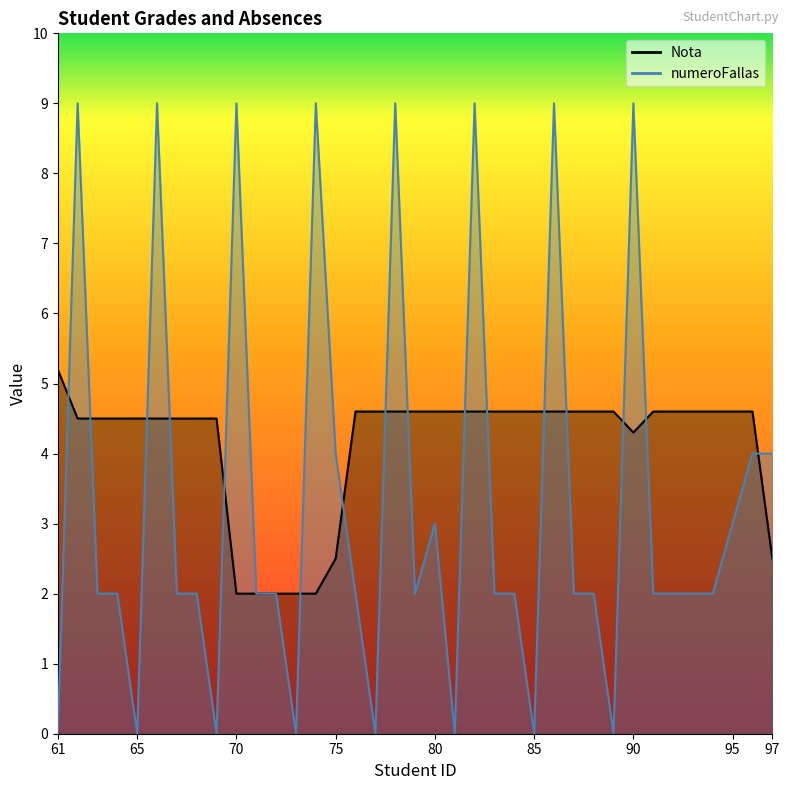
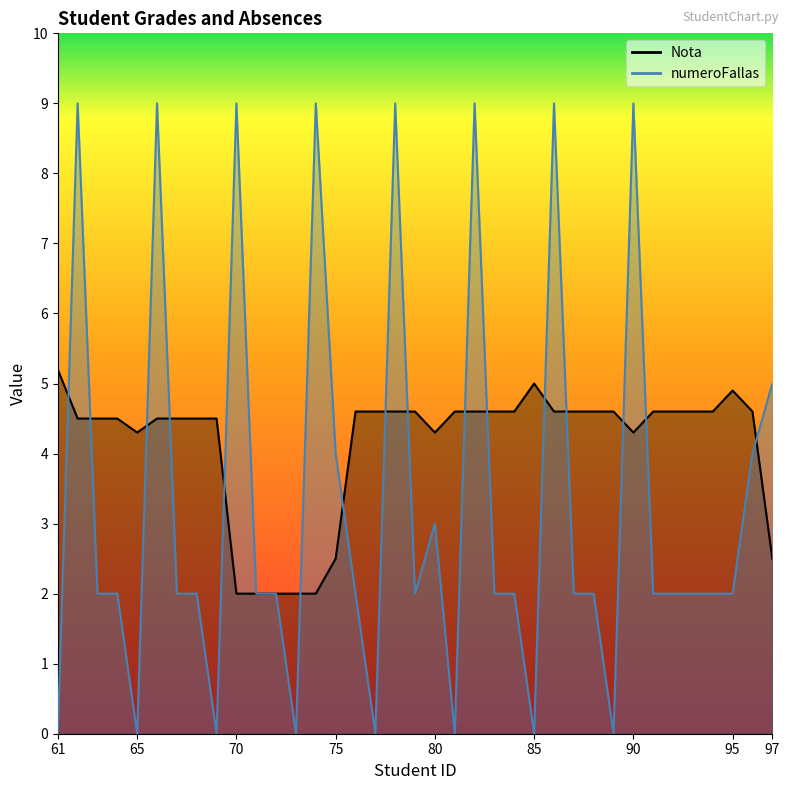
  {
    "Nota": {
      "61": 5.2,
-     "65": 4.5,
+     "65": 4.3,
      "70": 2.0,
      "75": 2.5,
-     "80": 4.6,
-     "85": 4.6,
+     "80": 4.3,
+     "85": 5.0,
      "90": 4.3,
-     "95": 4.6,
+     "95": 4.9,
      "97": 2.5
    },
    "numeroFallas": {
      "61": 0,
      "65": 0,
      "70": 9,
      "75": 4,
      "80": 3,
      "85": 0,
      "90": 9,
-     "95": 3,
-     "97": 4
+     "95": 2,
+     "97": 5
    }
  }
